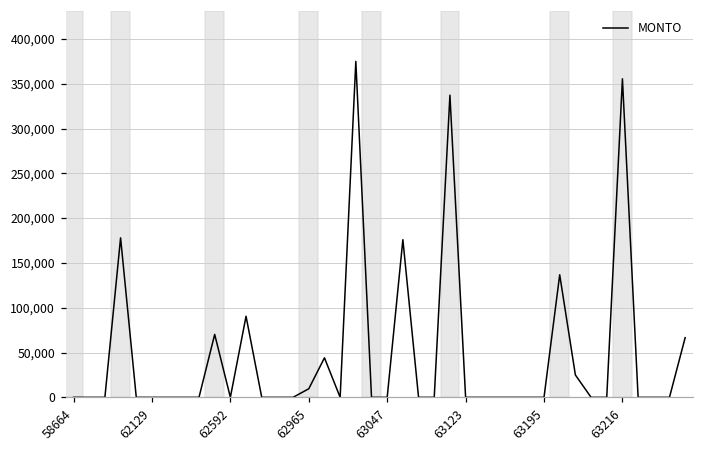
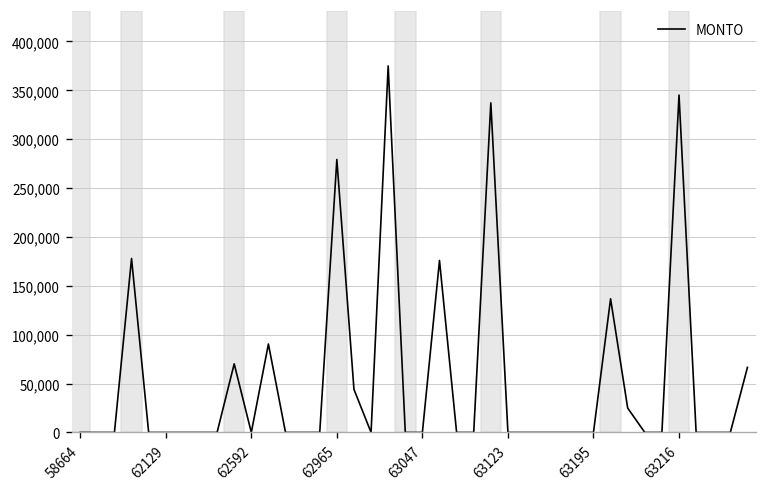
  {
    "58664": "0",
    "62129": "0",
    "62592": "0",
-   "62965": "10,000",
+   "62965": "280,000",
    "63047": "0",
    "63123": "0",
    "63195": "0",
-   "63216": "360,000"
+   "63216": "350,000"
  }
